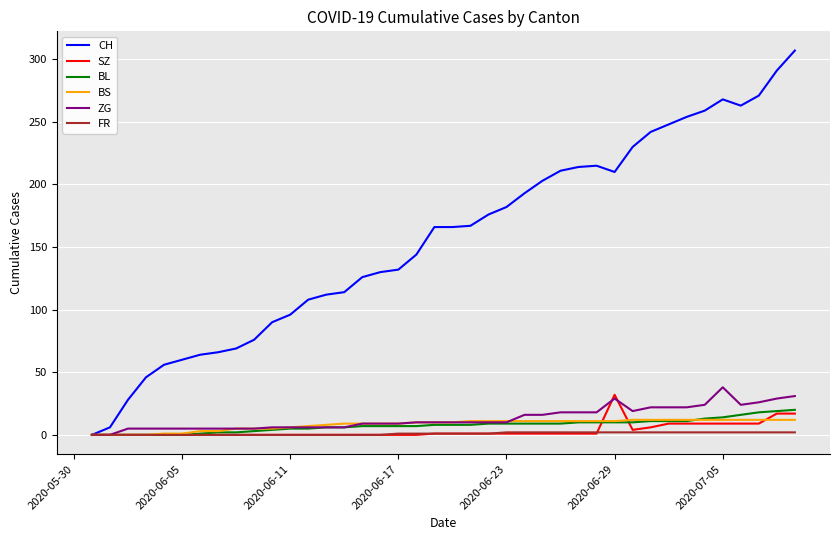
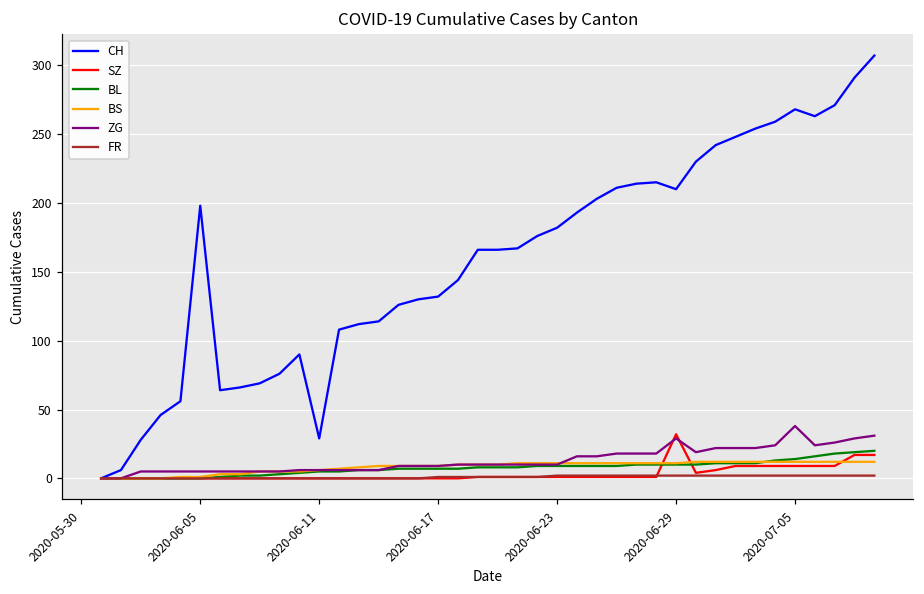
  {
    "CH": {
-     "2020-06-05": 60,
-     "2020-06-11": 96,
+     "2020-06-05": 198,
+     "2020-06-11": 29,
      "2020-06-17": 132,
      "2020-06-23": 182,
      "2020-06-29": 210,
      "2020-07-05": 268
    },
    "SZ": {
      "2020-06-29": 32,
      "2020-07-05": 9
    },
    "ZG": {
      "2020-06-05": 5,
      "2020-06-29": 29,
      "2020-07-05": 38
    },
    "FR": {
      "2020-06-29": 2,
      "2020-07-05": 2
    }
  }
